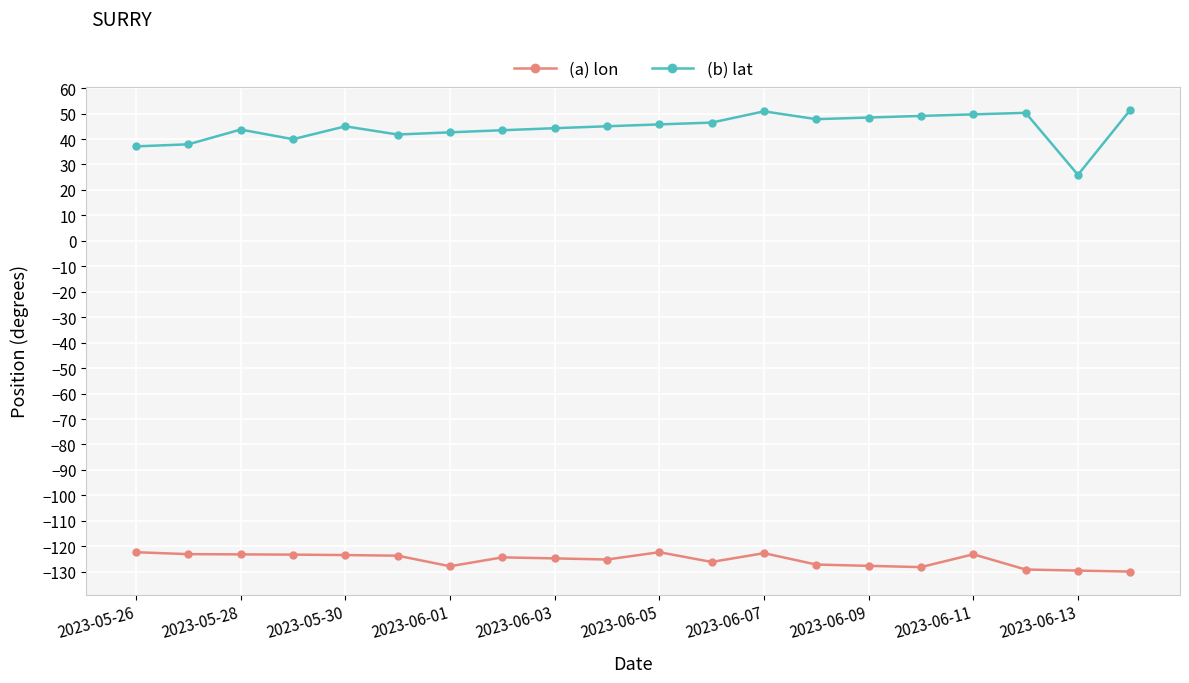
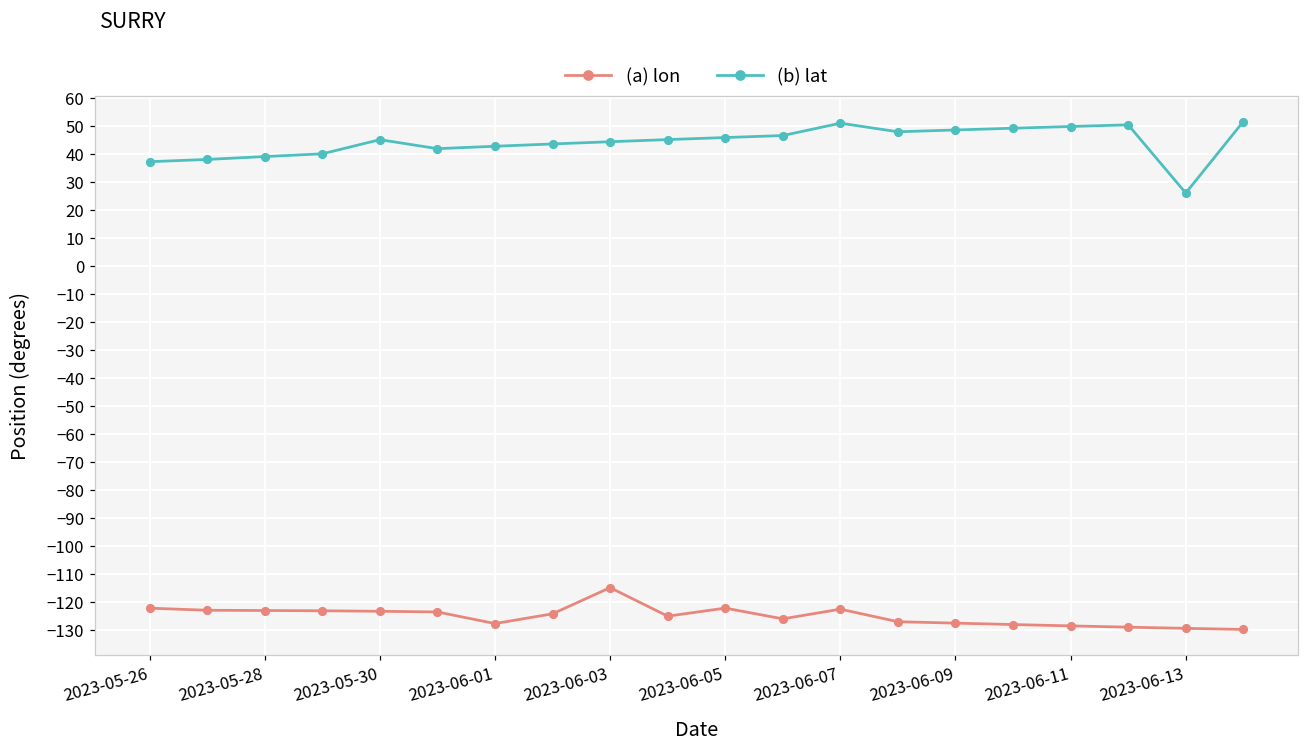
  {
    "(a) lon": {
      "2023-05-26": -122,
      "2023-05-28": -123,
      "2023-05-30": -123,
      "2023-06-01": -128,
-     "2023-06-03": -125,
+     "2023-06-03": -115,
      "2023-06-05": -122,
      "2023-06-07": -123,
      "2023-06-09": -128,
-     "2023-06-11": -123,
+     "2023-06-11": -129,
      "2023-06-13": -130
    },
    "(b) lat": {
      "2023-05-26": 37,
-     "2023-05-28": 44,
+     "2023-05-28": 39,
      "2023-05-30": 45,
      "2023-06-01": 43,
      "2023-06-03": 44,
      "2023-06-05": 46,
      "2023-06-07": 51,
      "2023-06-09": 48,
      "2023-06-11": 50,
      "2023-06-13": 26
    }
  }
